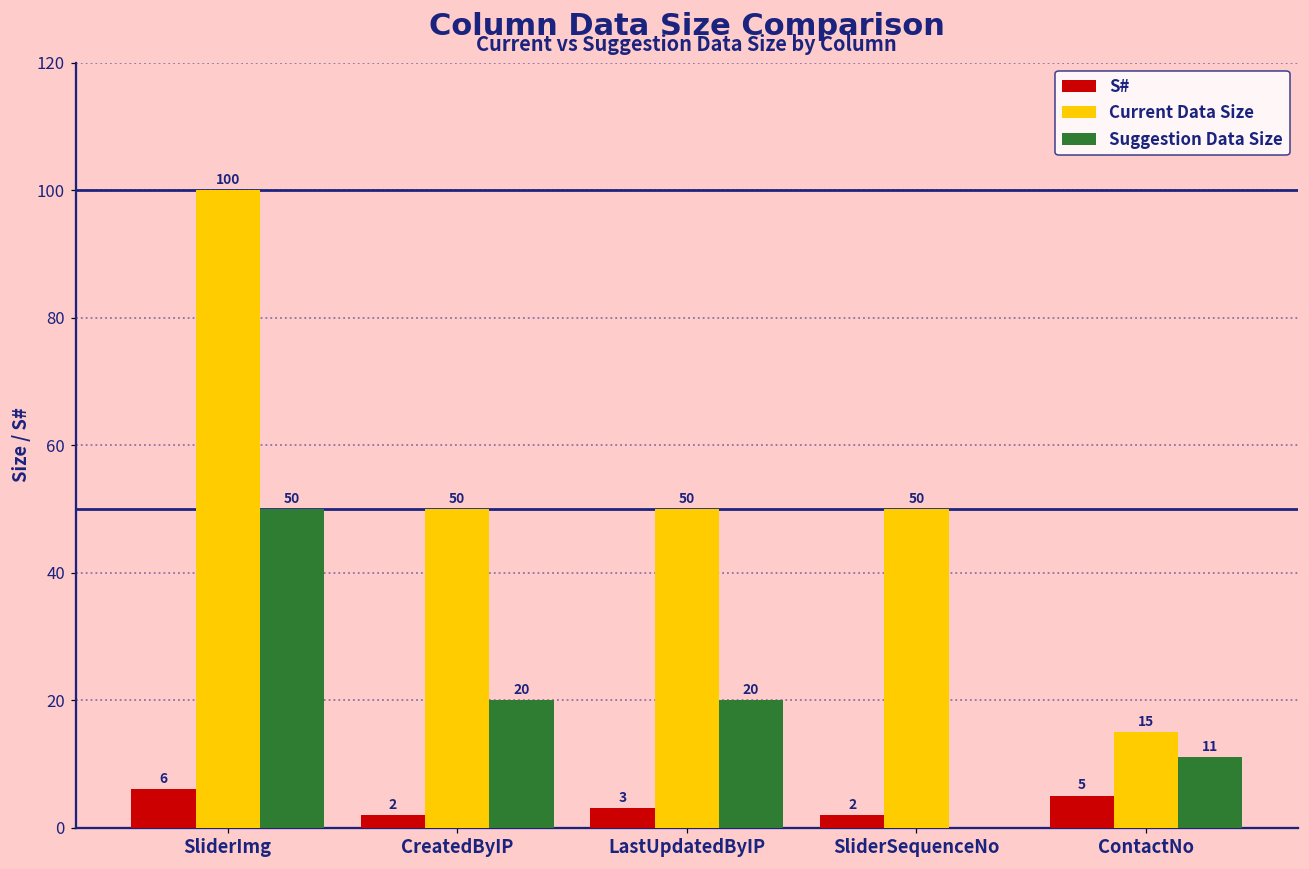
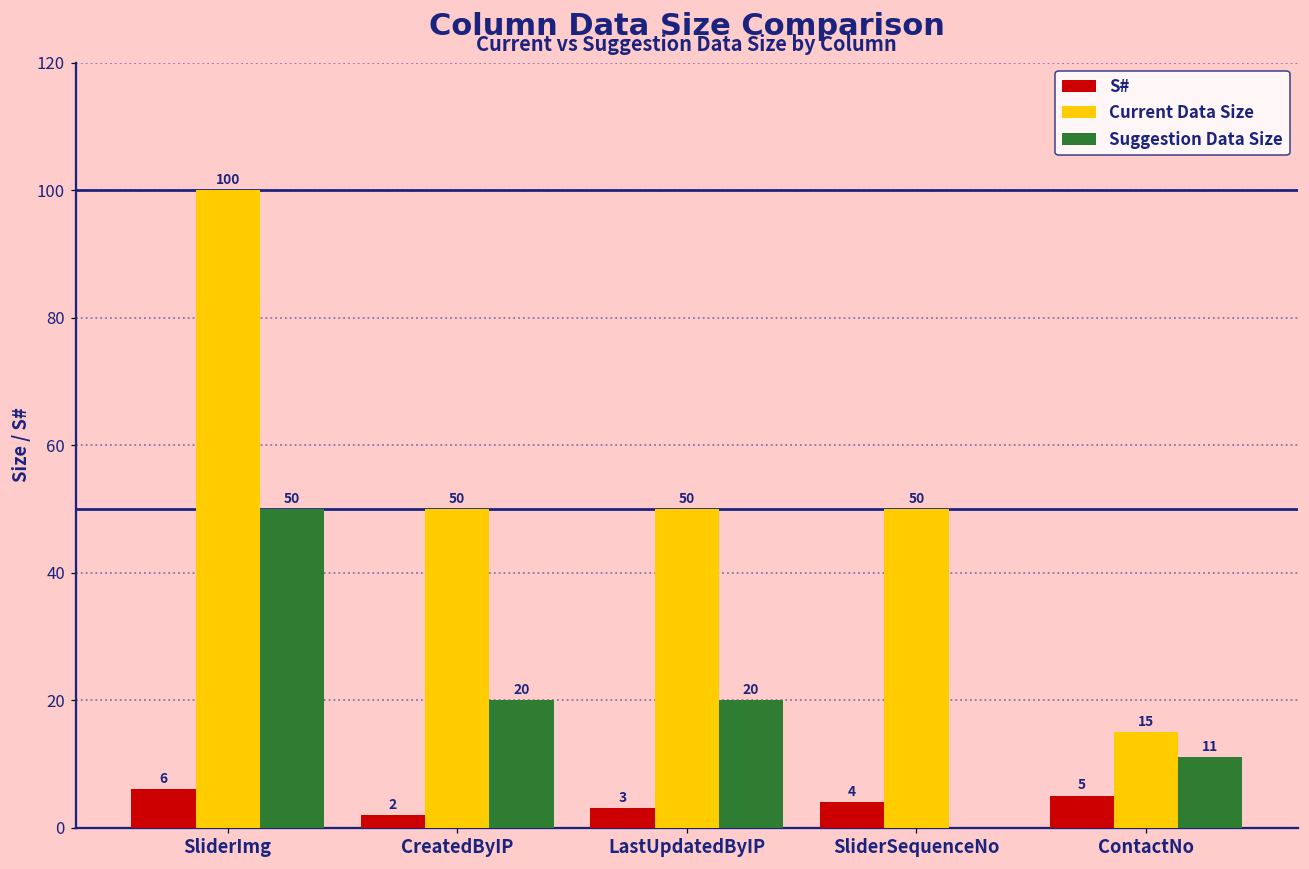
  {
    "S#": {
      "SliderImg": 6,
      "CreatedByIP": 2,
      "LastUpdatedByIP": 3,
-     "SliderSequenceNo": 2,
+     "SliderSequenceNo": 4,
      "ContactNo": 5
    },
    "Current Data Size": {
      "SliderImg": 100,
      "CreatedByIP": 50,
      "LastUpdatedByIP": 50,
      "SliderSequenceNo": 50,
      "ContactNo": 15
    },
    "Suggestion Data Size": {
      "SliderImg": 50,
      "CreatedByIP": 20,
      "LastUpdatedByIP": 20,
      "ContactNo": 11
    }
  }
